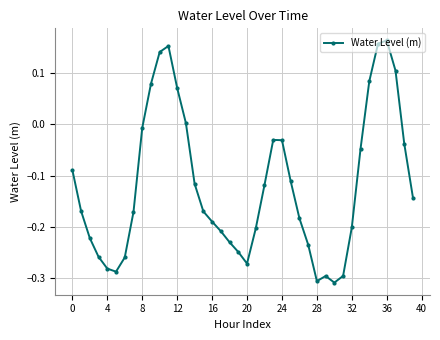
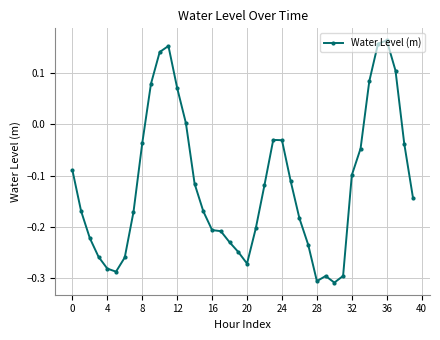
  {
    "0": -0.09,
    "4": -0.28,
-   "8": -0.01,
+   "8": -0.04,
    "12": 0.07,
-   "16": -0.19,
+   "16": -0.21,
    "20": -0.27,
    "24": -0.03,
    "28": -0.31,
-   "32": -0.20
+   "32": -0.10
  }
